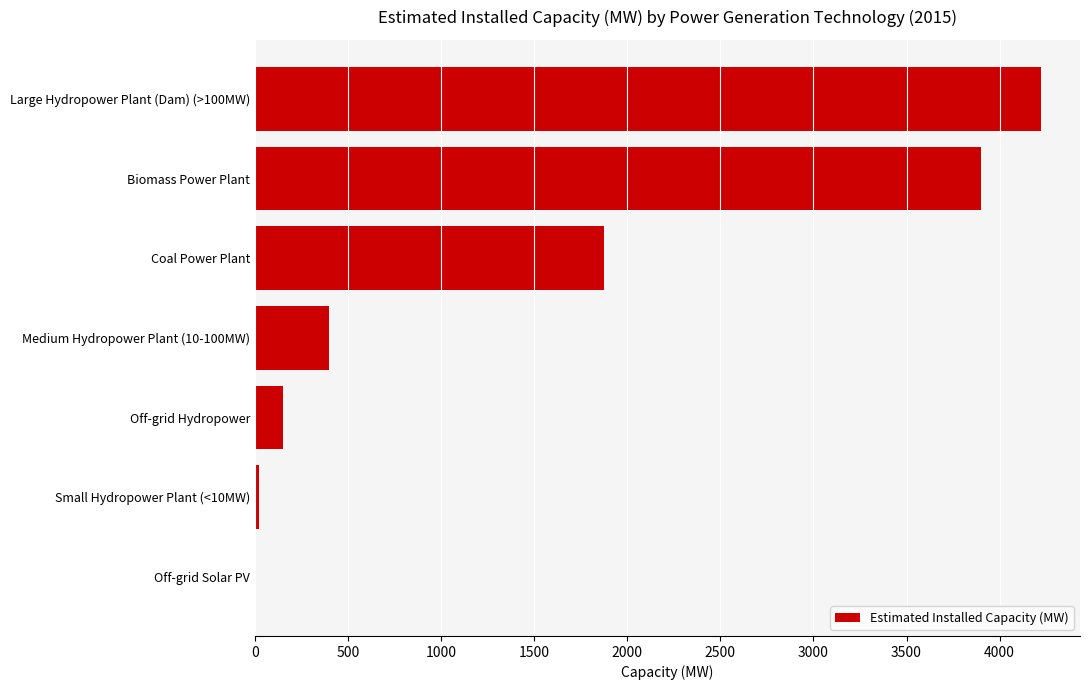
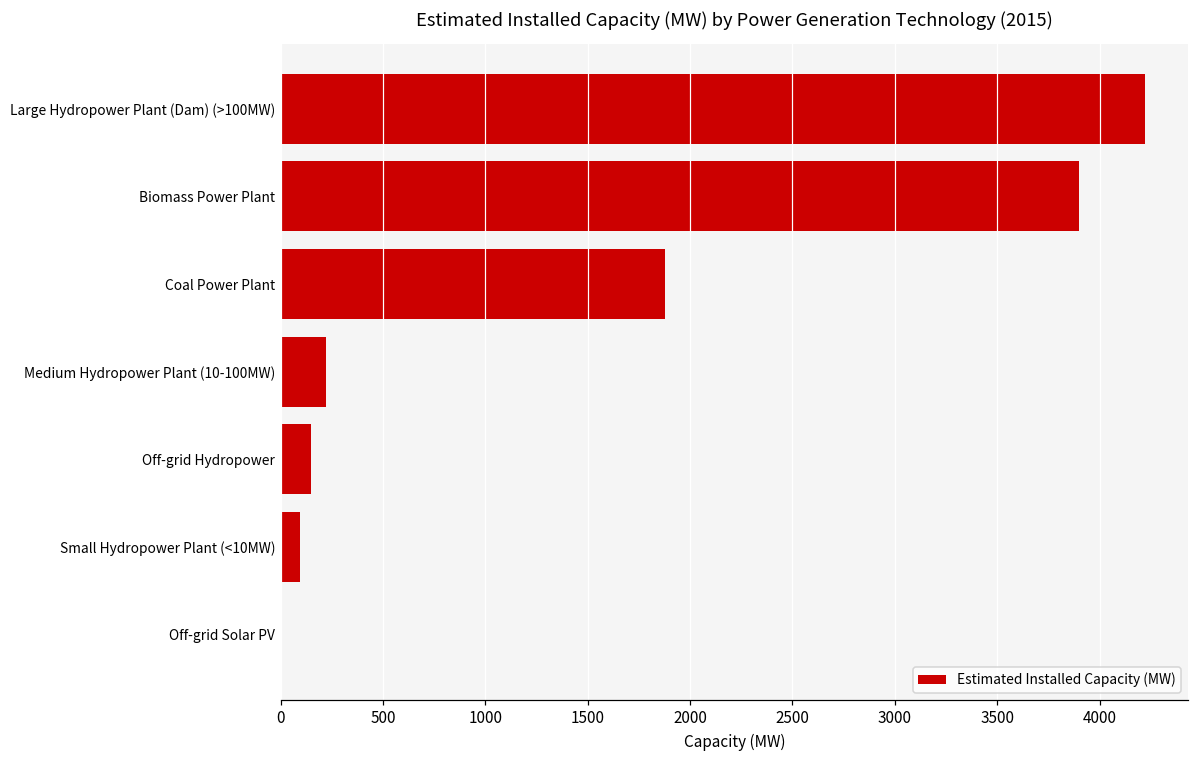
  {
    "Large Hydropower Plant (Dam) (>100MW)": 4220,
    "Biomass Power Plant": 3900,
    "Coal Power Plant": 1880,
-   "Medium Hydropower Plant (10-100MW)": 400,
+   "Medium Hydropower Plant (10-100MW)": 220,
    "Off-grid Hydropower": 150,
-   "Small Hydropower Plant (<10MW)": 20
+   "Small Hydropower Plant (<10MW)": 100
  }
